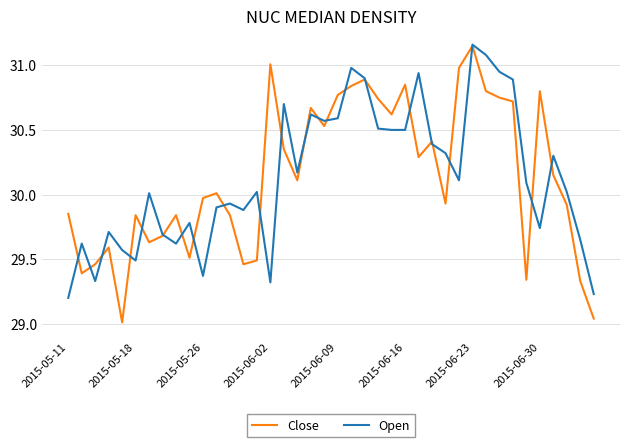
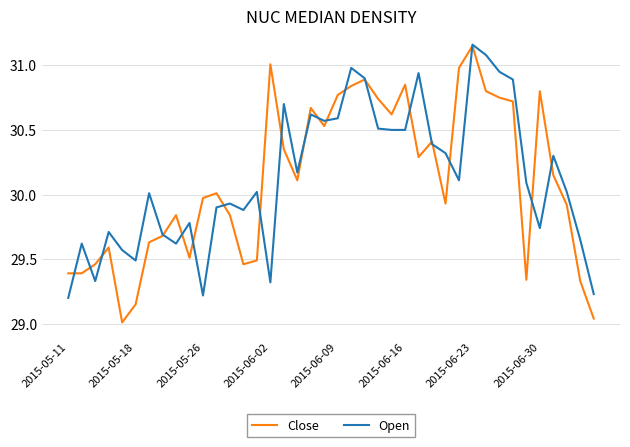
  {
    "Close": {
-     "2015-05-11": 29.85,
-     "2015-05-18": 29.84,
+     "2015-05-11": 29.39,
+     "2015-05-18": 29.15,
      "2015-05-26": 29.97,
      "2015-06-02": 31.01,
      "2015-06-09": 30.77,
      "2015-06-16": 30.85,
      "2015-06-30": 30.80
    },
    "Open": {
      "2015-05-11": 29.20,
      "2015-05-18": 29.49,
-     "2015-05-26": 29.37,
+     "2015-05-26": 29.22,
      "2015-06-02": 29.32,
      "2015-06-09": 30.59,
      "2015-06-16": 30.50,
      "2015-06-30": 29.74
    }
  }
